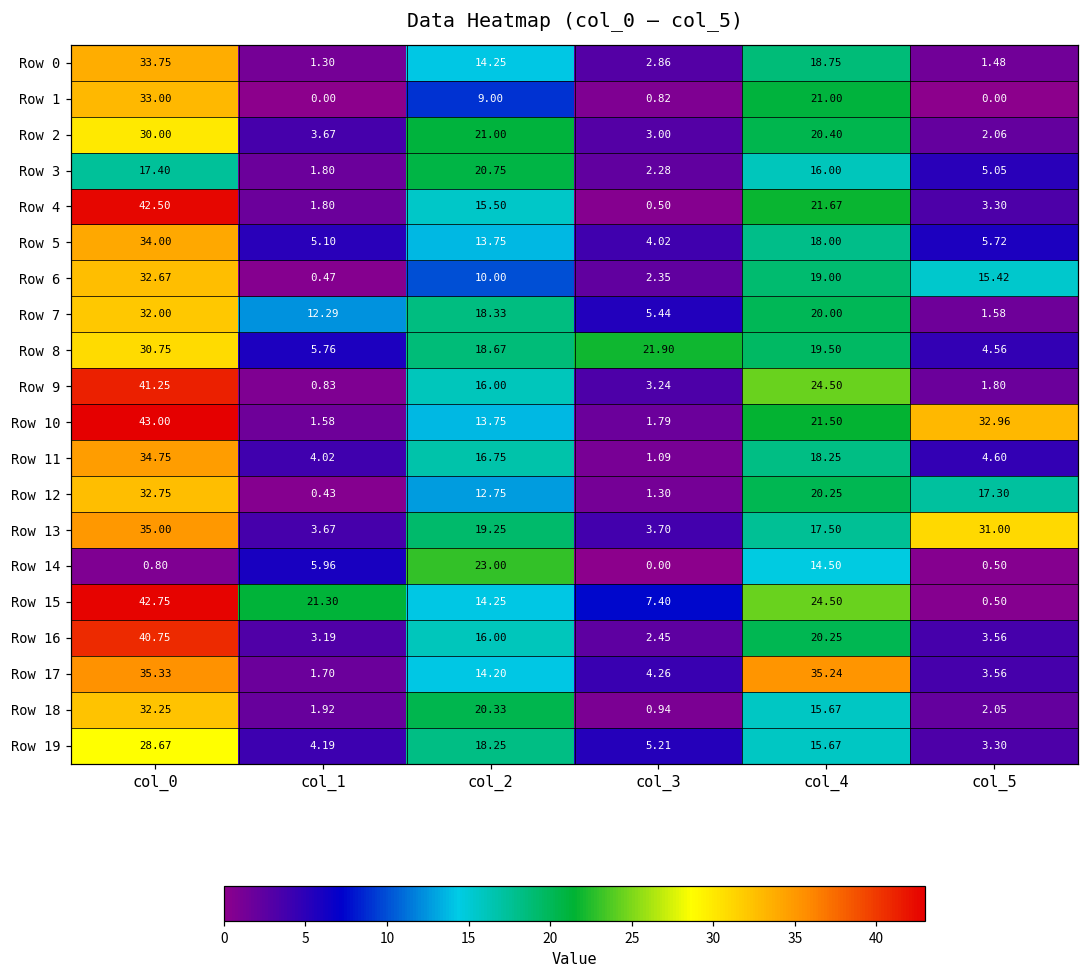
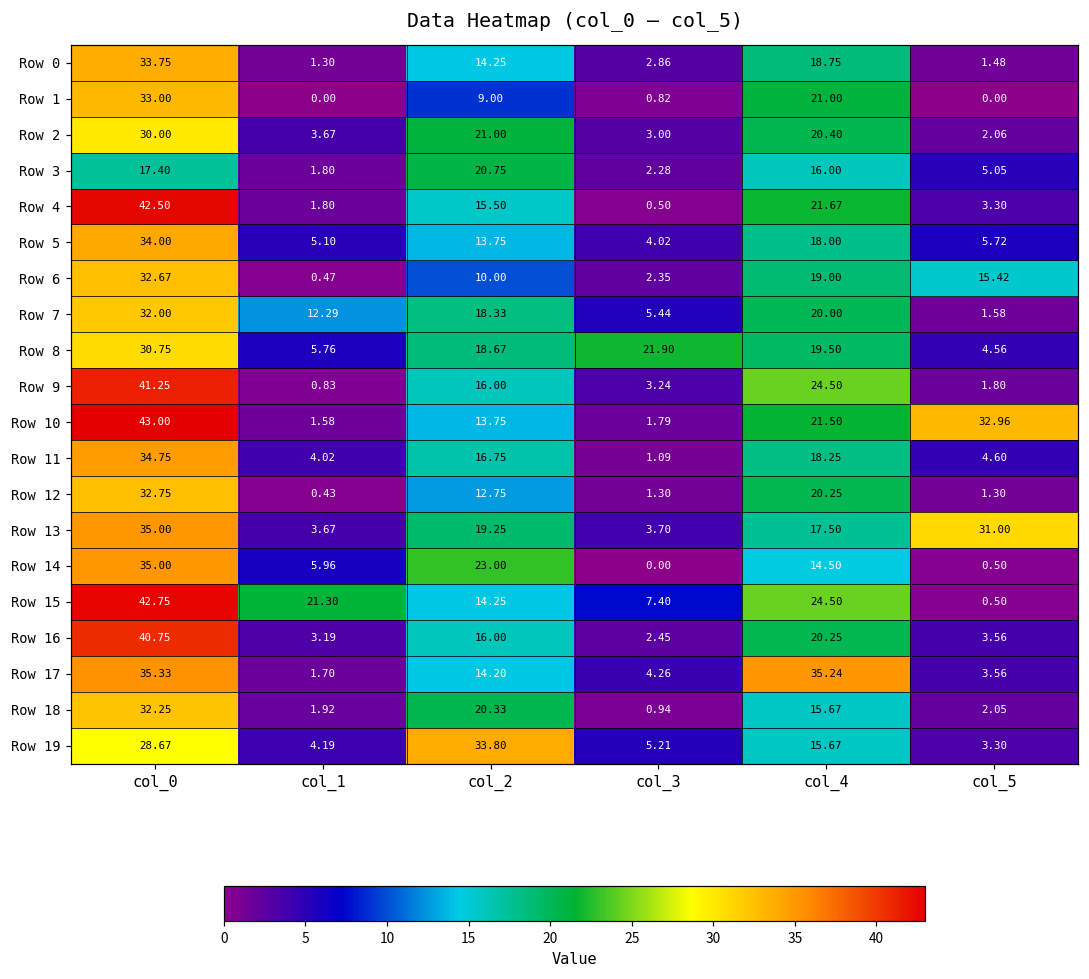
  {
    "Row 0": {
      "col_0": 33.75,
      "col_1": 1.30,
      "col_2": 14.25,
      "col_3": 2.86,
      "col_4": 18.75,
      "col_5": 1.48
    },
    "Row 1": {
      "col_0": 33.00,
      "col_1": 0.00,
      "col_2": 9.00,
      "col_3": 0.82,
      "col_4": 21.00,
      "col_5": 0.00
    },
    "Row 2": {
      "col_0": 30.00,
      "col_1": 3.67,
      "col_2": 21.00,
      "col_3": 3.00,
      "col_4": 20.40,
      "col_5": 2.06
    },
    "Row 3": {
      "col_0": 17.40,
      "col_1": 1.80,
      "col_2": 20.75,
      "col_3": 2.28,
      "col_4": 16.00,
      "col_5": 5.05
    },
    "Row 4": {
      "col_0": 42.50,
      "col_1": 1.80,
      "col_2": 15.50,
      "col_3": 0.50,
      "col_4": 21.67,
      "col_5": 3.30
    },
    "Row 5": {
      "col_0": 34.00,
      "col_1": 5.10,
      "col_2": 13.75,
      "col_3": 4.02,
      "col_4": 18.00,
      "col_5": 5.72
    },
    "Row 6": {
      "col_0": 32.67,
      "col_1": 0.47,
      "col_2": 10.00,
      "col_3": 2.35,
      "col_4": 19.00,
      "col_5": 15.42
    },
    "Row 7": {
      "col_0": 32.00,
      "col_1": 12.29,
      "col_2": 18.33,
      "col_3": 5.44,
      "col_4": 20.00,
      "col_5": 1.58
    },
    "Row 8": {
      "col_0": 30.75,
      "col_1": 5.76,
      "col_2": 18.67,
      "col_3": 21.90,
      "col_4": 19.50,
      "col_5": 4.56
    },
    "Row 9": {
      "col_0": 41.25,
      "col_1": 0.83,
      "col_2": 16.00,
      "col_3": 3.24,
      "col_4": 24.50,
      "col_5": 1.80
    },
    "Row 10": {
      "col_0": 43.00,
      "col_1": 1.58,
      "col_2": 13.75,
      "col_3": 1.79,
      "col_4": 21.50,
      "col_5": 32.96
    },
    "Row 11": {
      "col_0": 34.75,
      "col_1": 4.02,
      "col_2": 16.75,
      "col_3": 1.09,
      "col_4": 18.25,
      "col_5": 4.60
    },
    "Row 12": {
      "col_0": 32.75,
      "col_1": 0.43,
      "col_2": 12.75,
      "col_3": 1.30,
      "col_4": 20.25,
-     "col_5": 17.30
+     "col_5": 1.30
    },
    "Row 13": {
      "col_0": 35.00,
      "col_1": 3.67,
      "col_2": 19.25,
      "col_3": 3.70,
      "col_4": 17.50,
      "col_5": 31.00
    },
    "Row 14": {
-     "col_0": 0.80,
+     "col_0": 35.00,
      "col_1": 5.96,
      "col_2": 23.00,
      "col_3": 0.00,
      "col_4": 14.50,
      "col_5": 0.50
    },
    "Row 15": {
      "col_0": 42.75,
      "col_1": 21.30,
      "col_2": 14.25,
      "col_3": 7.40,
      "col_4": 24.50,
      "col_5": 0.50
    },
    "Row 16": {
      "col_0": 40.75,
      "col_1": 3.19,
      "col_2": 16.00,
      "col_3": 2.45,
      "col_4": 20.25,
      "col_5": 3.56
    },
    "Row 17": {
      "col_0": 35.33,
      "col_1": 1.70,
      "col_2": 14.20,
      "col_3": 4.26,
      "col_4": 35.24,
      "col_5": 3.56
    },
    "Row 18": {
      "col_0": 32.25,
      "col_1": 1.92,
      "col_2": 20.33,
      "col_3": 0.94,
      "col_4": 15.67,
      "col_5": 2.05
    },
    "Row 19": {
      "col_0": 28.67,
      "col_1": 4.19,
-     "col_2": 18.25,
+     "col_2": 33.80,
      "col_3": 5.21,
      "col_4": 15.67,
      "col_5": 3.30
    }
  }
